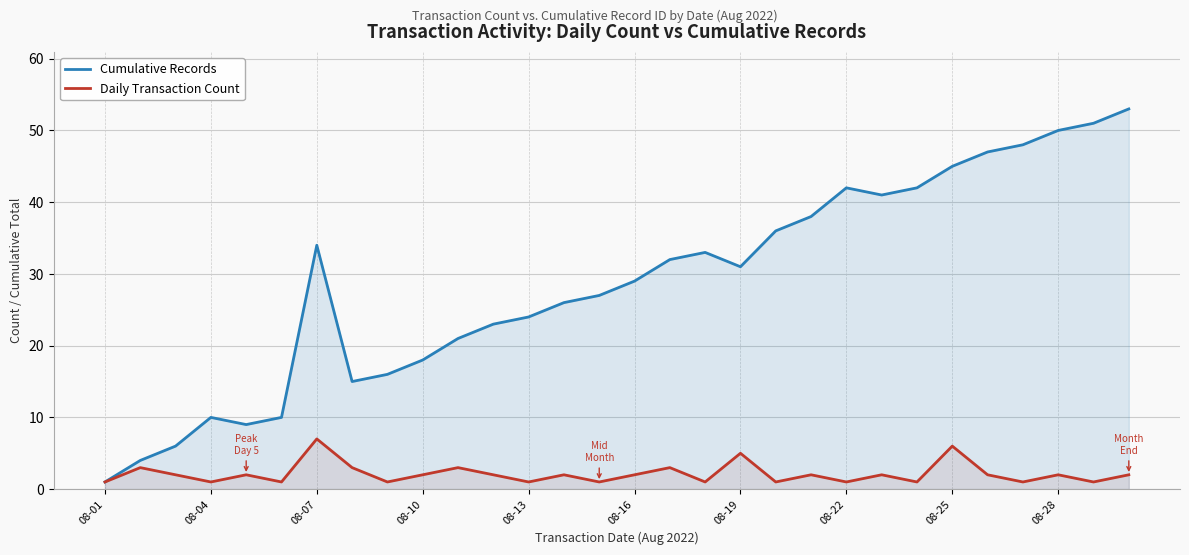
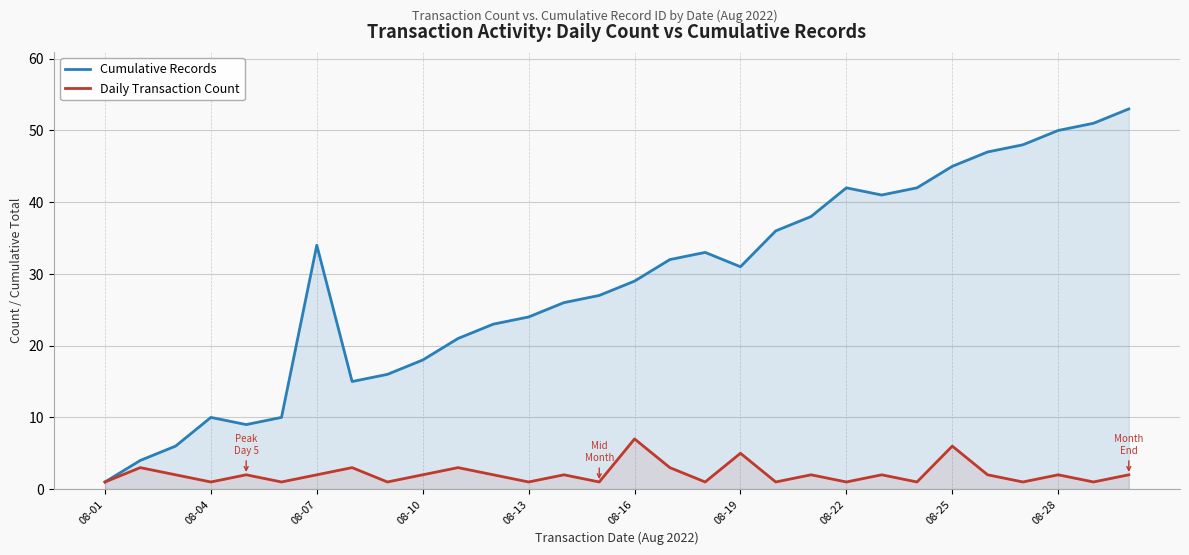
  {
    "Cumulative Records": {
      "08-04": 10,
      "08-07": 34,
      "08-10": 18,
      "08-13": 24,
      "08-16": 29,
      "08-19": 31,
      "08-22": 42,
      "08-25": 45,
      "08-28": 50
    },
    "Daily Transaction Count": {
      "08-04": 1,
-     "08-07": 7,
+     "08-07": 2,
      "08-10": 2,
      "08-13": 1,
-     "08-16": 2,
+     "08-16": 7,
      "08-19": 5,
      "08-22": 1,
      "08-25": 6,
      "08-28": 2
    }
  }
